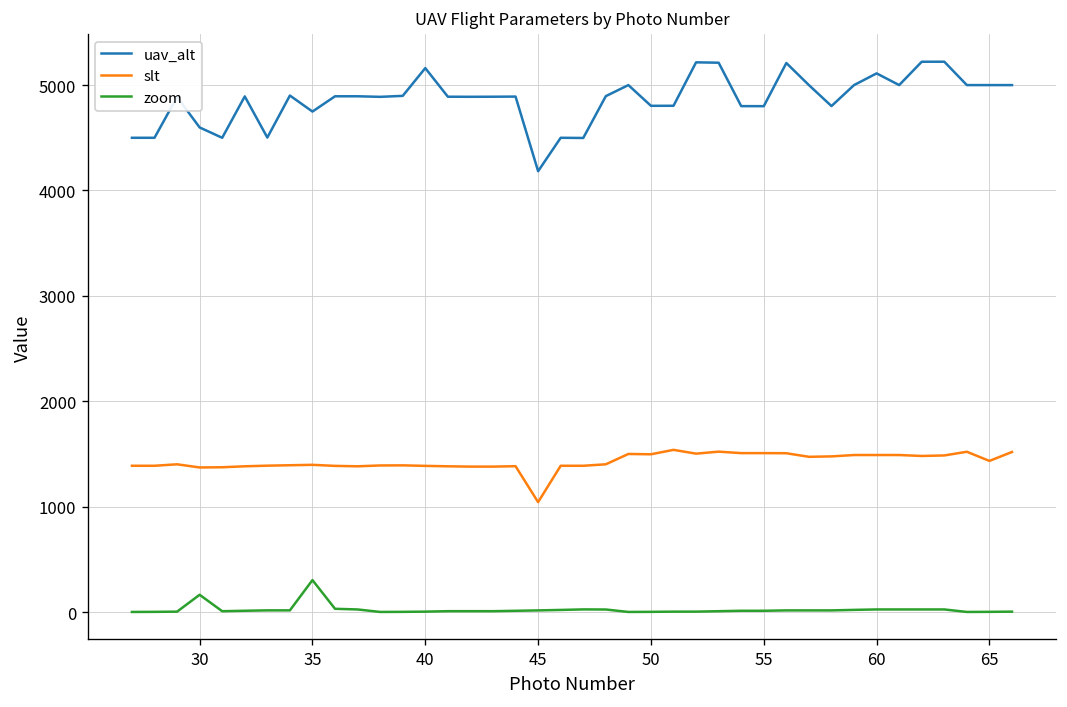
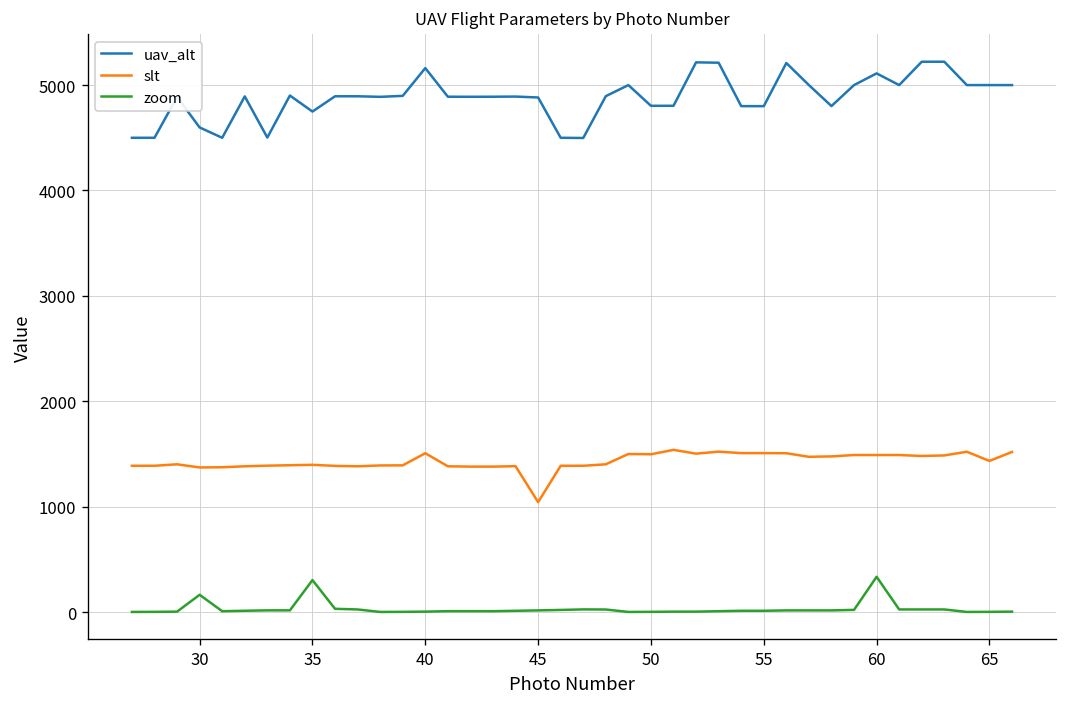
  {
    "uav_alt": {
      "30": 4600,
      "35": 4700,
      "40": 5200,
-     "45": 4200,
+     "45": 4900,
      "50": 4800,
      "55": 4800,
      "60": 5100,
      "65": 5000
    },
    "slt": {
      "30": 1400,
      "35": 1400,
-     "40": 1400,
+     "40": 1500,
      "45": 1000,
      "50": 1500,
      "55": 1500,
      "60": 1500,
      "65": 1400
    },
    "zoom": {
      "30": 200,
      "35": 300,
      "40": 0,
      "45": 0,
      "50": 0,
      "55": 0,
-     "60": 0,
+     "60": 300,
      "65": 0
    }
  }
